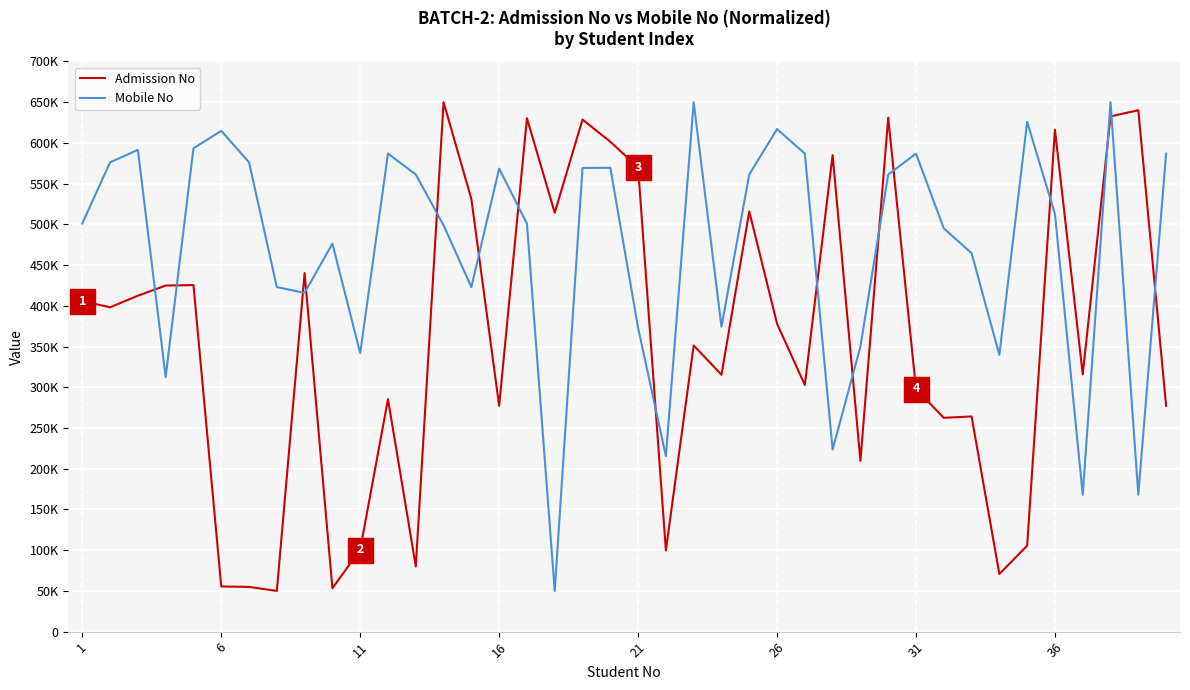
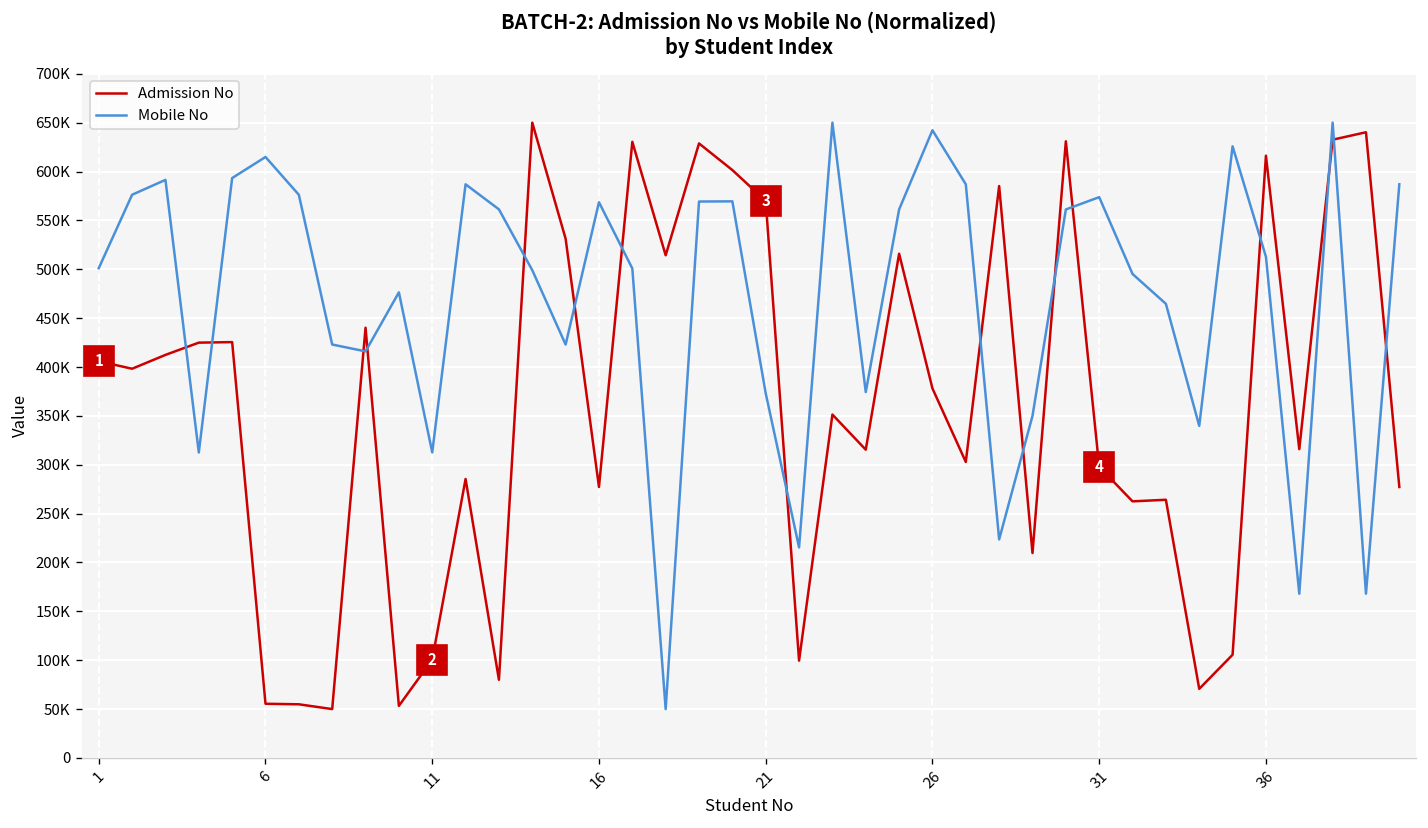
  {
    "Mobile No": {
      "1": 500000,
      "6": 610000,
-     "11": 340000,
+     "11": 310000,
      "16": 570000,
      "21": 370000,
-     "26": 620000,
-     "31": 590000,
+     "26": 640000,
+     "31": 570000,
      "36": 510000
    }
  }
